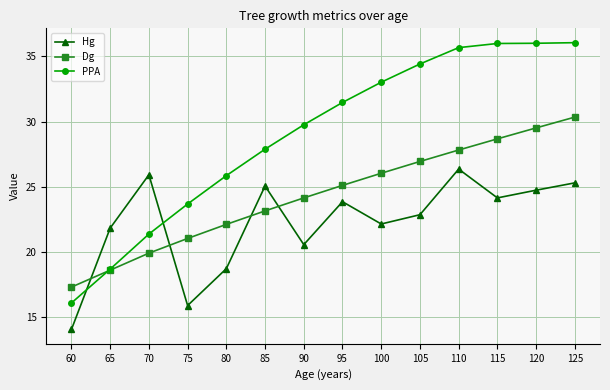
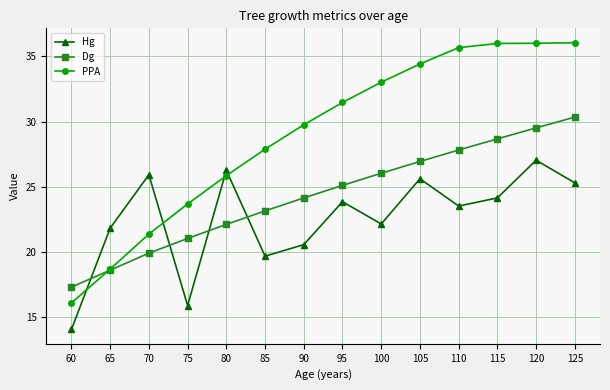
  {
    "Hg": {
      "60": 14.1,
      "65": 21.8,
      "70": 25.9,
      "75": 15.9,
-     "80": 18.7,
-     "85": 25.1,
+     "80": 26.3,
+     "85": 19.7,
      "90": 20.6,
      "95": 23.9,
      "100": 22.2,
-     "105": 22.9,
-     "110": 26.4,
+     "105": 25.6,
+     "110": 23.5,
      "115": 24.2,
-     "120": 24.7,
+     "120": 27.0,
      "125": 25.3
    }
  }
